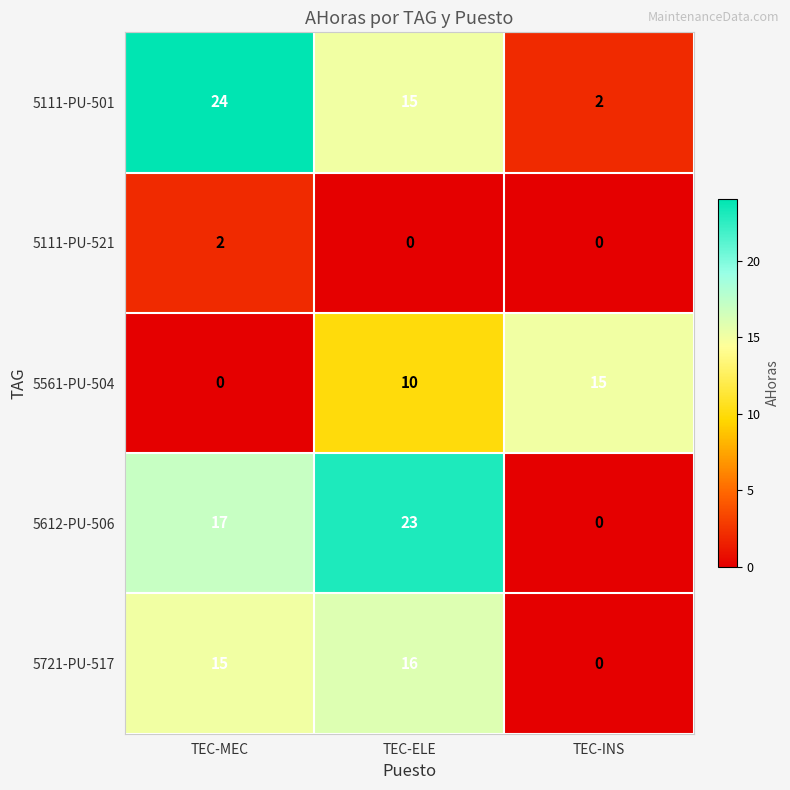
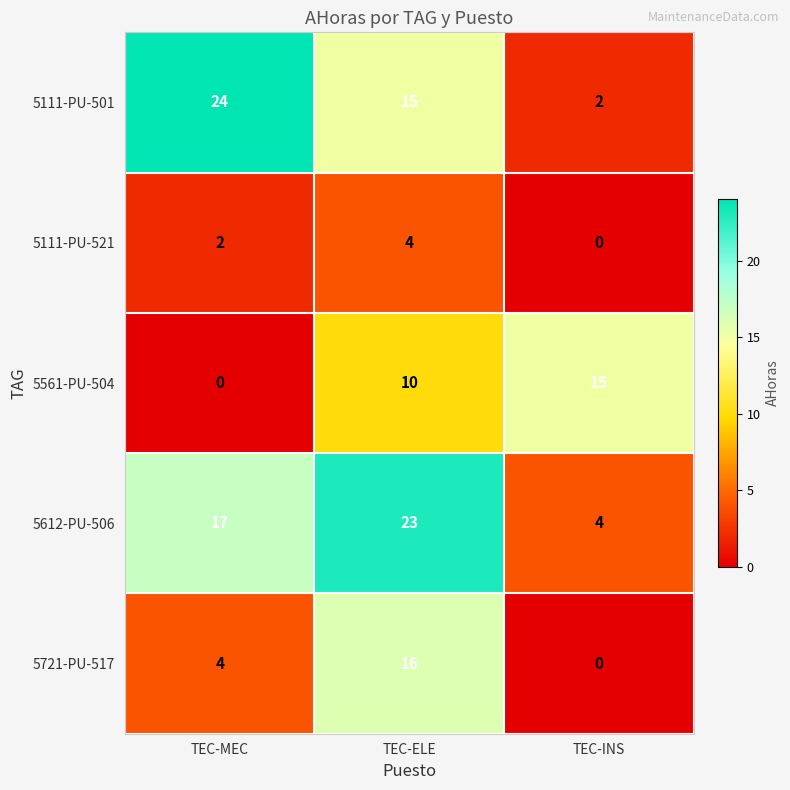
  {
    "5111-PU-501": {
      "TEC-MEC": 24,
      "TEC-ELE": 15,
      "TEC-INS": 2
    },
    "5111-PU-521": {
      "TEC-MEC": 2,
-     "TEC-ELE": 0,
+     "TEC-ELE": 4,
      "TEC-INS": 0
    },
    "5561-PU-504": {
      "TEC-MEC": 0,
      "TEC-ELE": 10,
      "TEC-INS": 15
    },
    "5612-PU-506": {
      "TEC-MEC": 17,
      "TEC-ELE": 23,
-     "TEC-INS": 0
+     "TEC-INS": 4
    },
    "5721-PU-517": {
-     "TEC-MEC": 15,
+     "TEC-MEC": 4,
      "TEC-ELE": 16,
      "TEC-INS": 0
    }
  }
